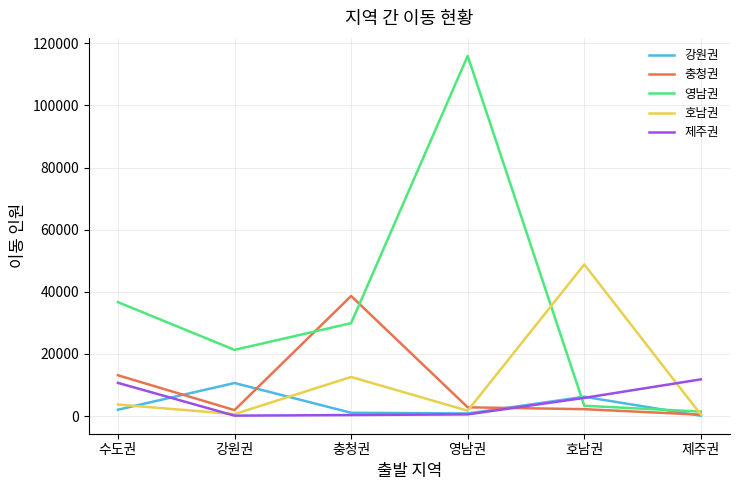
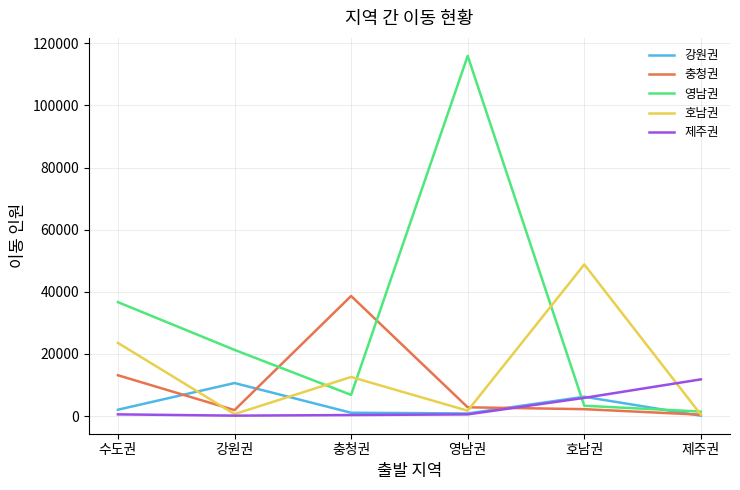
  {
    "강원권": {
      "수도권": 2000,
      "강원권": 11000
    },
    "충청권": {
      "수도권": 13000,
      "강원권": 2000,
      "충청권": 39000,
      "영남권": 3000,
      "호남권": 2000
    },
    "영남권": {
      "수도권": 37000,
      "강원권": 21000,
-     "충청권": 30000,
+     "충청권": 7000,
      "영남권": 116000,
      "호남권": 3000,
      "제주권": 1000
    },
    "호남권": {
-     "수도권": 4000,
+     "수도권": 24000,
      "충청권": 13000,
      "영남권": 2000,
      "호남권": 49000
    },
    "제주권": {
-     "수도권": 11000,
+     "수도권": 1000,
      "제주권": 12000
    }
  }
